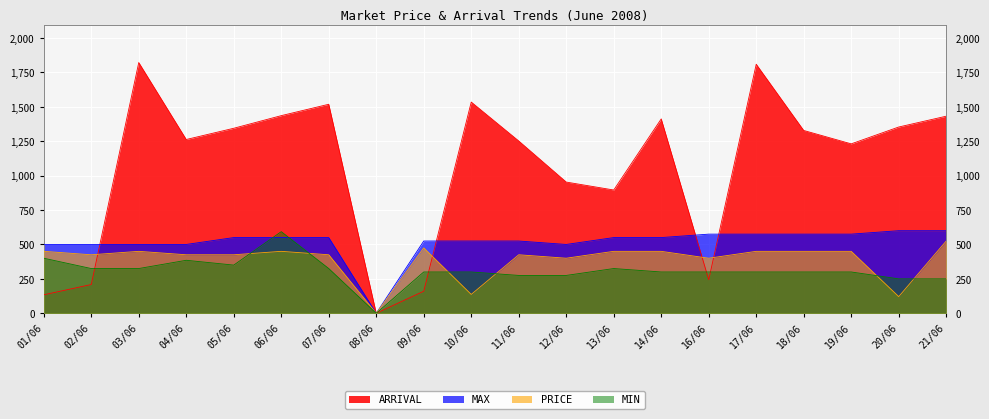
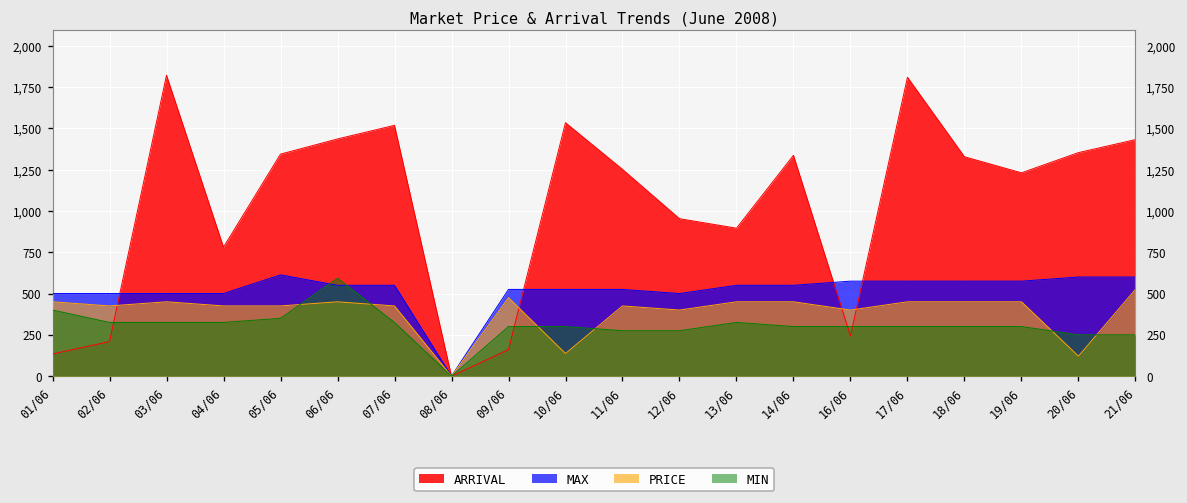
  {
    "ARRIVAL": {
      "01/06": "130",
      "02/06": "210",
      "03/06": "1,820",
-     "04/06": "1,260",
+     "04/06": "780",
      "05/06": "1,340",
      "06/06": "1,440",
      "07/06": "1,520",
      "09/06": "160",
      "10/06": "1,530",
      "11/06": "1,250",
      "12/06": "950",
      "13/06": "900",
-     "14/06": "1,410",
+     "14/06": "1,340",
      "16/06": "240",
      "17/06": "1,810",
      "18/06": "1,330",
      "19/06": "1,230",
      "20/06": "1,350",
      "21/06": "1,430"
    },
    "MAX": {
      "01/06": "500",
      "02/06": "500",
      "03/06": "500",
      "04/06": "500",
-     "05/06": "550",
+     "05/06": "610",
      "06/06": "550",
      "07/06": "550",
      "09/06": "530",
      "10/06": "530",
      "11/06": "530",
      "12/06": "500",
      "13/06": "550",
      "14/06": "550",
      "16/06": "580",
      "17/06": "580",
      "18/06": "580",
      "19/06": "580",
      "20/06": "600",
      "21/06": "600"
    },
    "PRICE": {
      "01/06": "450",
      "02/06": "430",
      "03/06": "450",
      "04/06": "430",
      "05/06": "430",
      "06/06": "450",
      "07/06": "430",
      "09/06": "480",
      "10/06": "140",
      "11/06": "430",
      "12/06": "400",
      "13/06": "450",
      "14/06": "450",
      "16/06": "400",
      "17/06": "450",
      "18/06": "450",
      "19/06": "450",
      "20/06": "120",
      "21/06": "530"
    },
    "MIN": {
      "01/06": "400",
      "02/06": "330",
      "03/06": "330",
-     "04/06": "390",
+     "04/06": "330",
      "05/06": "350",
      "06/06": "590",
      "07/06": "330",
      "09/06": "300",
      "10/06": "300",
      "11/06": "280",
      "12/06": "280",
      "13/06": "330",
      "14/06": "300",
      "16/06": "300",
      "17/06": "300",
      "18/06": "300",
      "19/06": "300",
      "20/06": "250",
      "21/06": "250"
    }
  }
